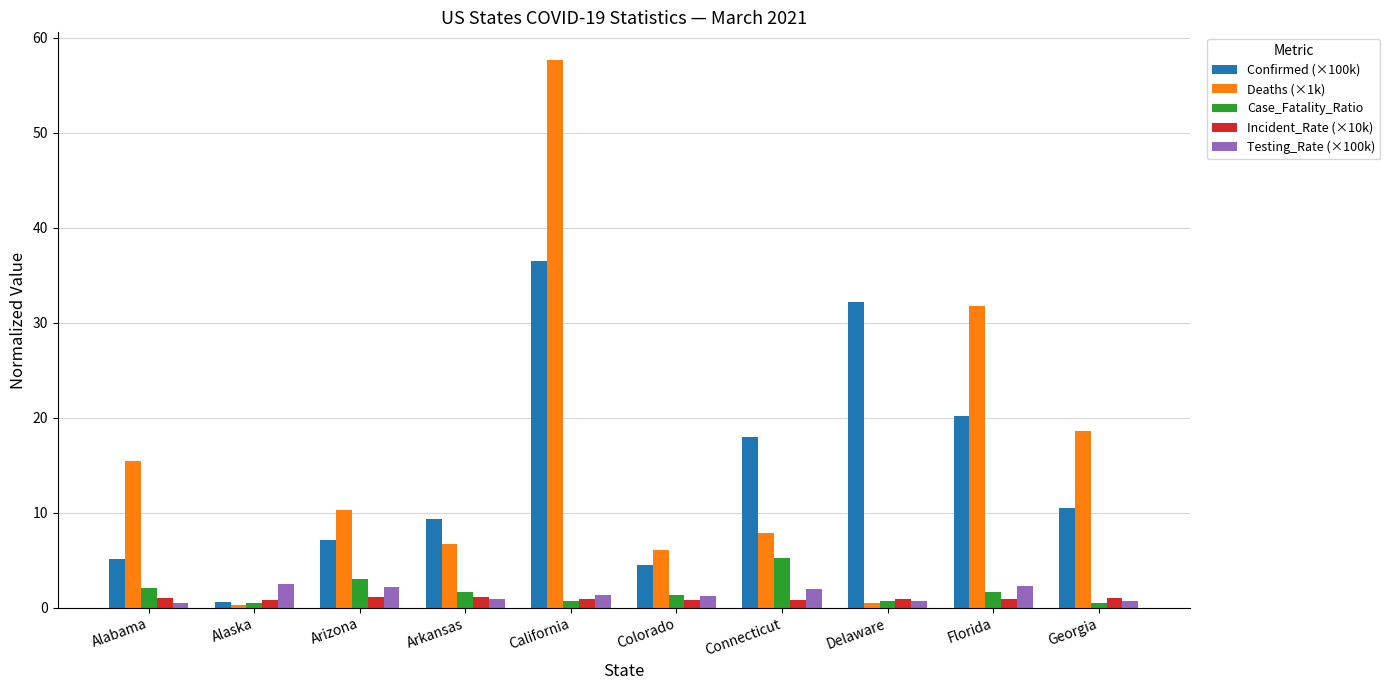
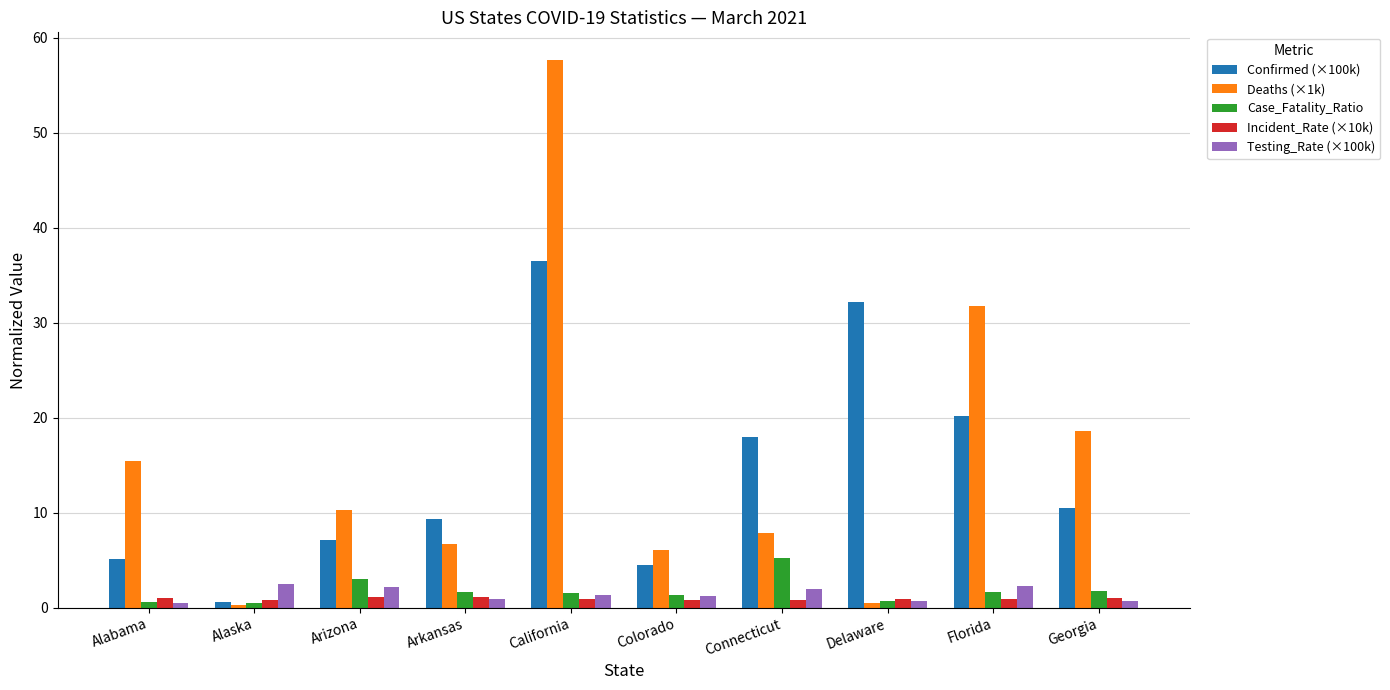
  {
    "Confirmed (×100k)": {
      "Alabama": 5,
      "Alaska": 1,
      "Arizona": 7,
      "Arkansas": 9,
      "California": 36,
      "Colorado": 5,
      "Connecticut": 18,
      "Delaware": 32,
      "Florida": 20,
      "Georgia": 10
    },
    "Deaths (×1k)": {
      "Alabama": 15,
      "Alaska": 0,
      "Arizona": 10,
      "Arkansas": 7,
      "California": 58,
      "Colorado": 6,
      "Connecticut": 8,
      "Delaware": 0,
      "Florida": 32,
      "Georgia": 19
    },
    "Case_Fatality_Ratio": {
-     "Alabama": 2,
+     "Alabama": 1,
      "Alaska": 1,
      "Arizona": 3,
      "Arkansas": 2,
-     "California": 1,
+     "California": 2,
      "Colorado": 1,
      "Connecticut": 5,
      "Delaware": 1,
      "Florida": 2,
-     "Georgia": 0
+     "Georgia": 2
    },
    "Incident_Rate (×10k)": {
      "Alabama": 1,
      "Alaska": 1,
      "Arizona": 1,
      "Arkansas": 1,
      "California": 1,
      "Colorado": 1,
      "Connecticut": 1,
      "Delaware": 1,
      "Florida": 1,
      "Georgia": 1
    },
    "Testing_Rate (×100k)": {
      "Alabama": 0,
      "Alaska": 2,
      "Arizona": 2,
      "Arkansas": 1,
      "California": 1,
      "Colorado": 1,
      "Connecticut": 2,
      "Delaware": 1,
      "Florida": 2,
      "Georgia": 1
    }
  }
